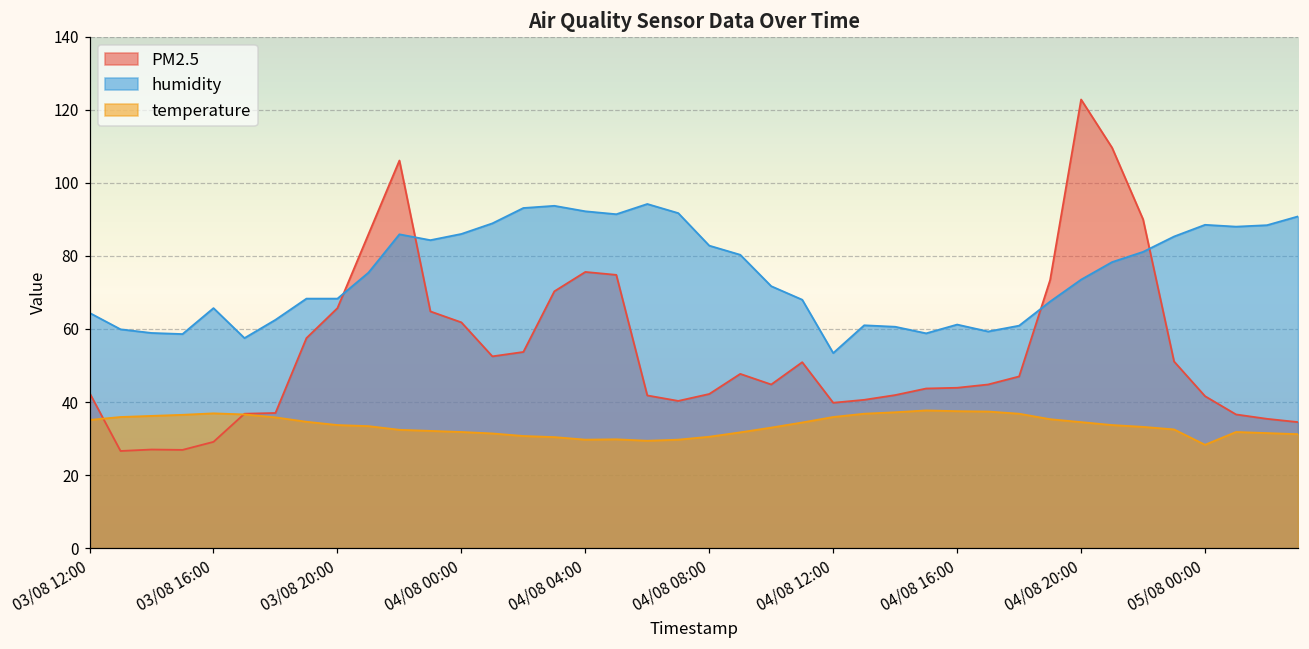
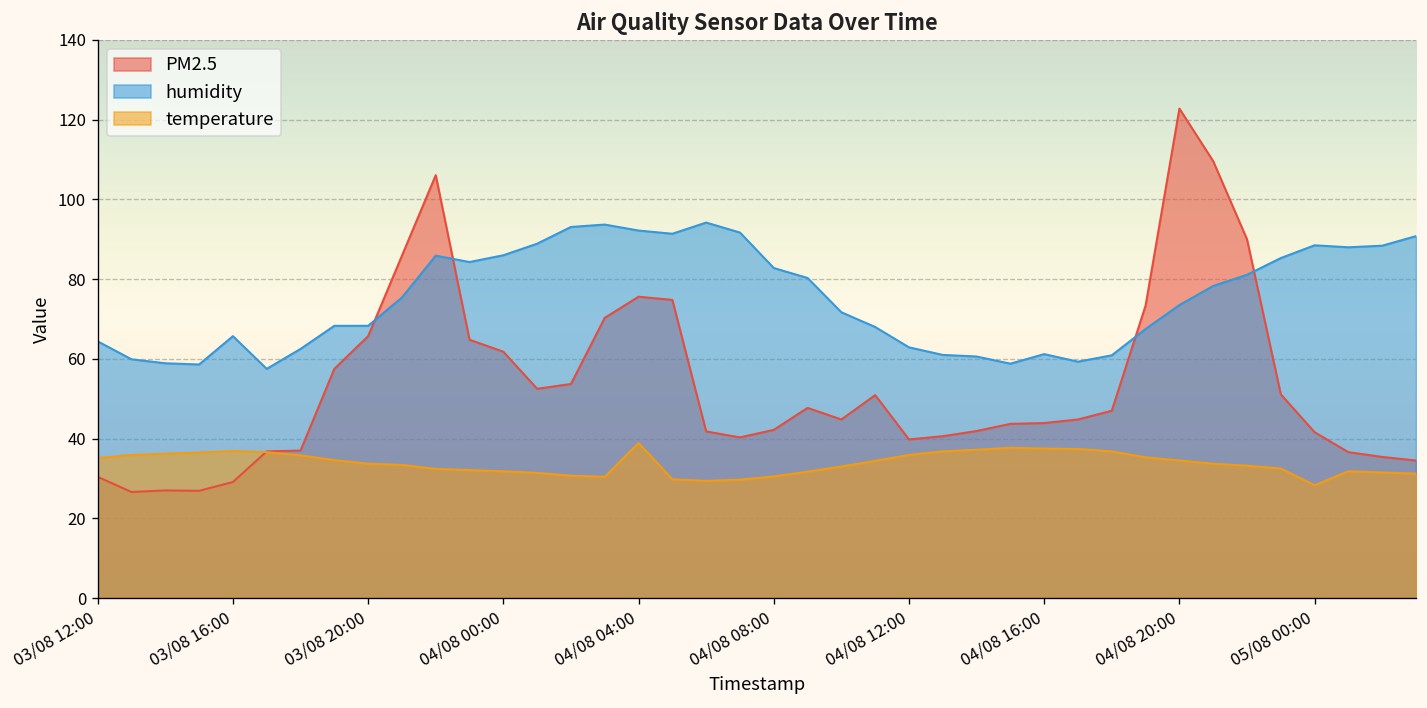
  {
    "PM2.5": {
-     "03/08 12:00": 43,
+     "03/08 12:00": 30,
      "03/08 16:00": 29,
      "03/08 20:00": 66,
      "04/08 00:00": 62,
      "04/08 04:00": 76,
      "04/08 08:00": 42,
      "04/08 12:00": 40,
      "04/08 16:00": 44,
      "04/08 20:00": 123,
      "05/08 00:00": 42
    },
    "humidity": {
      "03/08 12:00": 64,
      "03/08 16:00": 66,
      "03/08 20:00": 68,
      "04/08 00:00": 86,
      "04/08 04:00": 92,
      "04/08 08:00": 83,
-     "04/08 12:00": 53,
+     "04/08 12:00": 63,
      "04/08 16:00": 61,
      "04/08 20:00": 74,
      "05/08 00:00": 89
    },
    "temperature": {
      "03/08 12:00": 35,
      "03/08 16:00": 37,
      "03/08 20:00": 34,
      "04/08 00:00": 32,
-     "04/08 04:00": 30,
+     "04/08 04:00": 39,
      "04/08 08:00": 31,
      "04/08 12:00": 36,
      "04/08 16:00": 38,
      "04/08 20:00": 35,
      "05/08 00:00": 28
    }
  }
